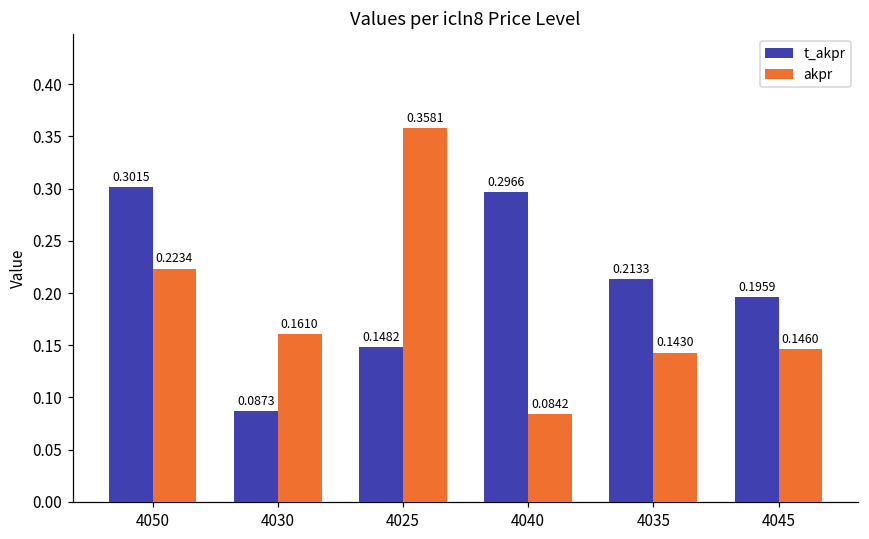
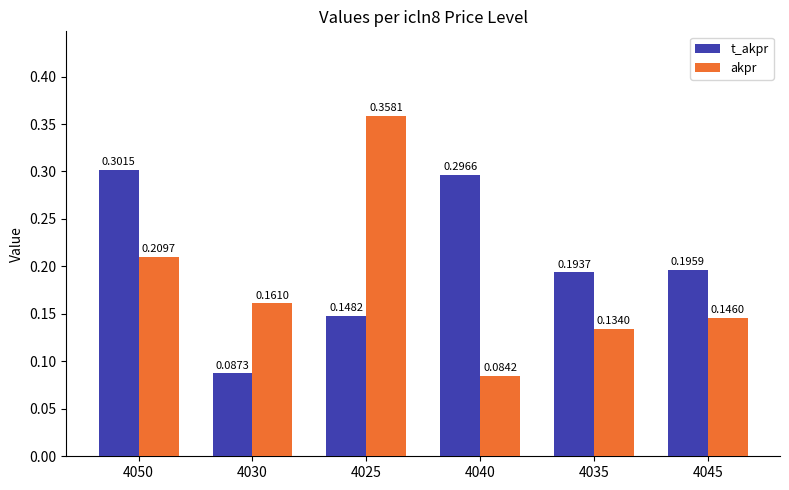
  {
    "t_akpr": {
      "4050": 0.3015,
      "4030": 0.0873,
      "4025": 0.1482,
      "4040": 0.2966,
-     "4035": 0.2133,
+     "4035": 0.1937,
      "4045": 0.1959
    },
    "akpr": {
-     "4050": 0.2234,
+     "4050": 0.2097,
      "4030": 0.1610,
      "4025": 0.3581,
      "4040": 0.0842,
-     "4035": 0.1430,
+     "4035": 0.1340,
      "4045": 0.1460
    }
  }
